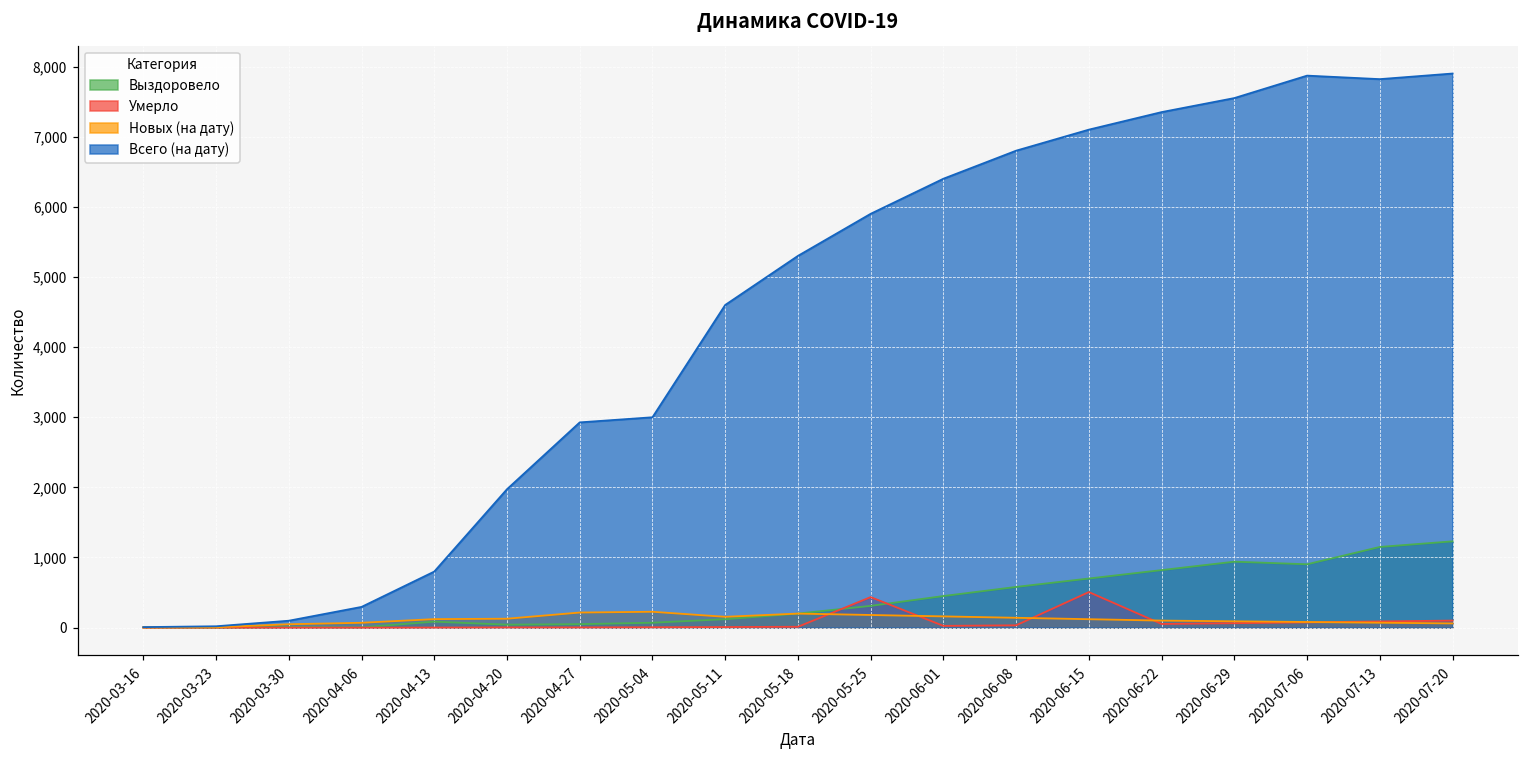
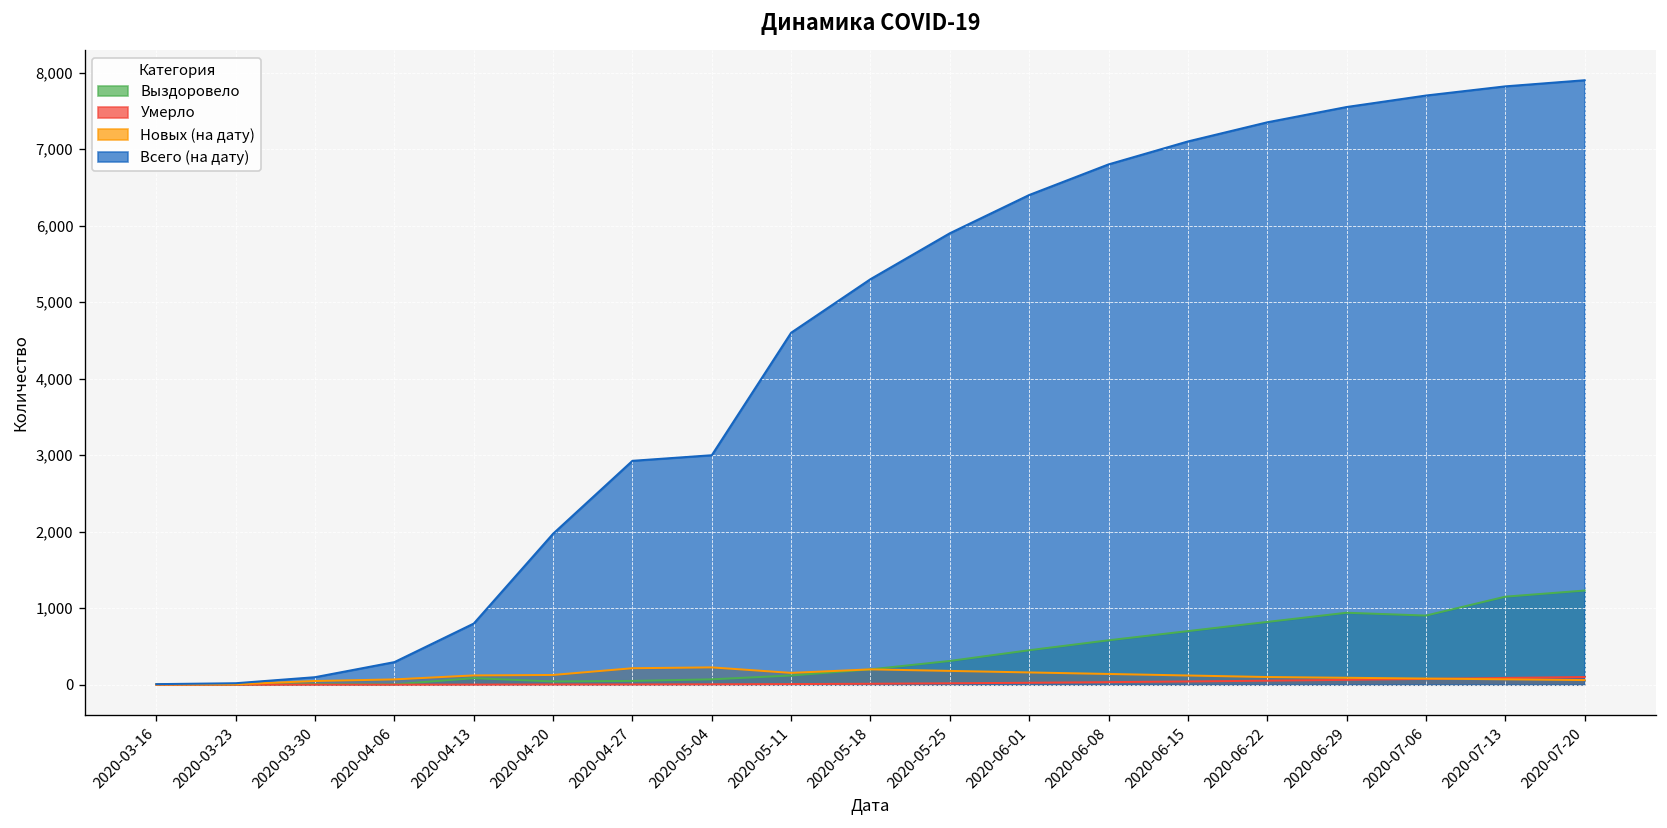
  {
    "Выздоровело": {
      "2020-04-27": "0",
      "2020-05-04": "100",
      "2020-05-25": "300",
      "2020-06-01": "500",
      "2020-06-08": "600",
      "2020-06-15": "700",
      "2020-06-22": "800",
      "2020-06-29": "900",
      "2020-07-06": "900",
      "2020-07-13": "1,200",
      "2020-07-20": "1,200"
    },
    "Умерло": {
      "2020-04-13": "0",
      "2020-04-27": "0",
      "2020-05-04": "0",
      "2020-05-11": "0",
      "2020-05-18": "0",
-     "2020-05-25": "400",
+     "2020-05-25": "0",
      "2020-06-01": "0",
      "2020-06-08": "0",
-     "2020-06-15": "500",
+     "2020-06-15": "0",
      "2020-06-22": "100"
    },
    "Новых (на дату)": {
      "2020-03-30": "0",
      "2020-04-06": "100",
      "2020-04-20": "100",
      "2020-04-27": "200",
      "2020-05-04": "200",
      "2020-05-25": "200",
      "2020-06-01": "200",
      "2020-06-08": "100",
      "2020-06-15": "100",
      "2020-06-22": "100"
    },
    "Всего (на дату)": {
      "2020-03-30": "100",
      "2020-04-06": "300",
      "2020-04-13": "800",
      "2020-04-20": "2,000",
      "2020-04-27": "2,900",
      "2020-05-04": "3,000",
      "2020-05-11": "4,600",
      "2020-05-18": "5,300",
      "2020-05-25": "5,900",
      "2020-06-01": "6,400",
      "2020-06-08": "6,800",
      "2020-06-15": "7,100",
      "2020-06-22": "7,400",
      "2020-06-29": "7,600",
-     "2020-07-06": "7,900",
+     "2020-07-06": "7,700",
      "2020-07-13": "7,800",
      "2020-07-20": "7,900"
    }
  }
